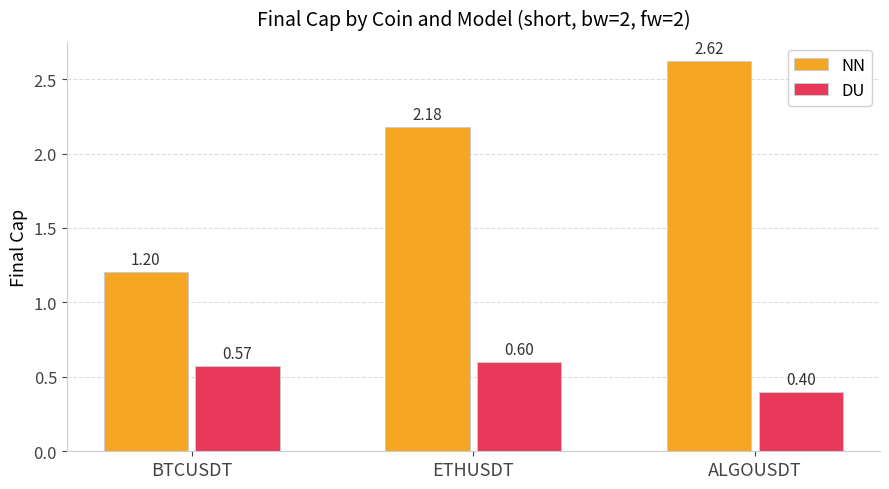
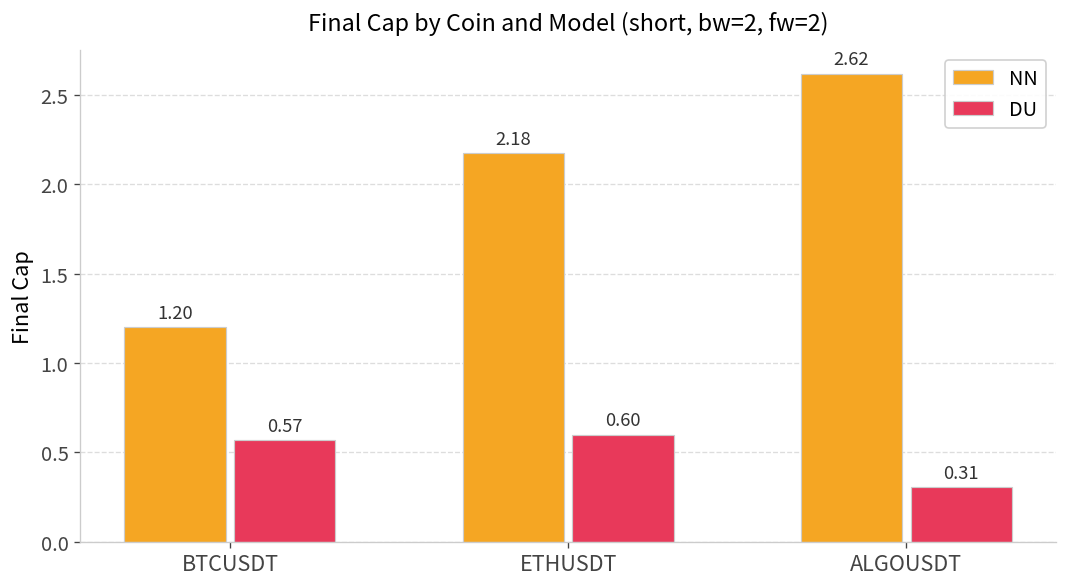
  {
    "NN": {
      "BTCUSDT": 1.20,
      "ETHUSDT": 2.18,
      "ALGOUSDT": 2.62
    },
    "DU": {
      "BTCUSDT": 0.57,
      "ETHUSDT": 0.60,
-     "ALGOUSDT": 0.40
+     "ALGOUSDT": 0.31
    }
  }
